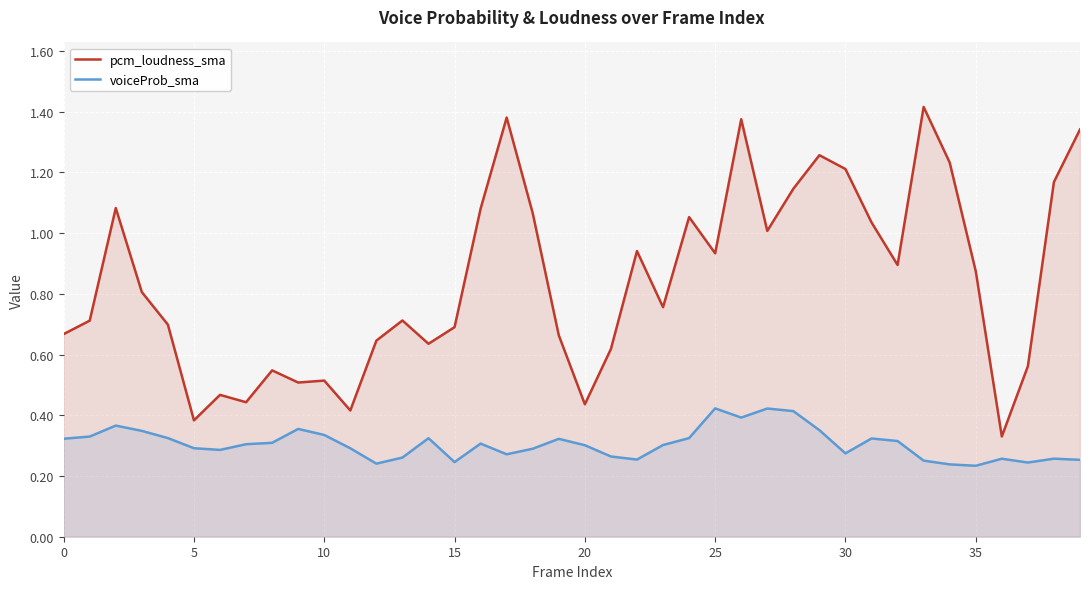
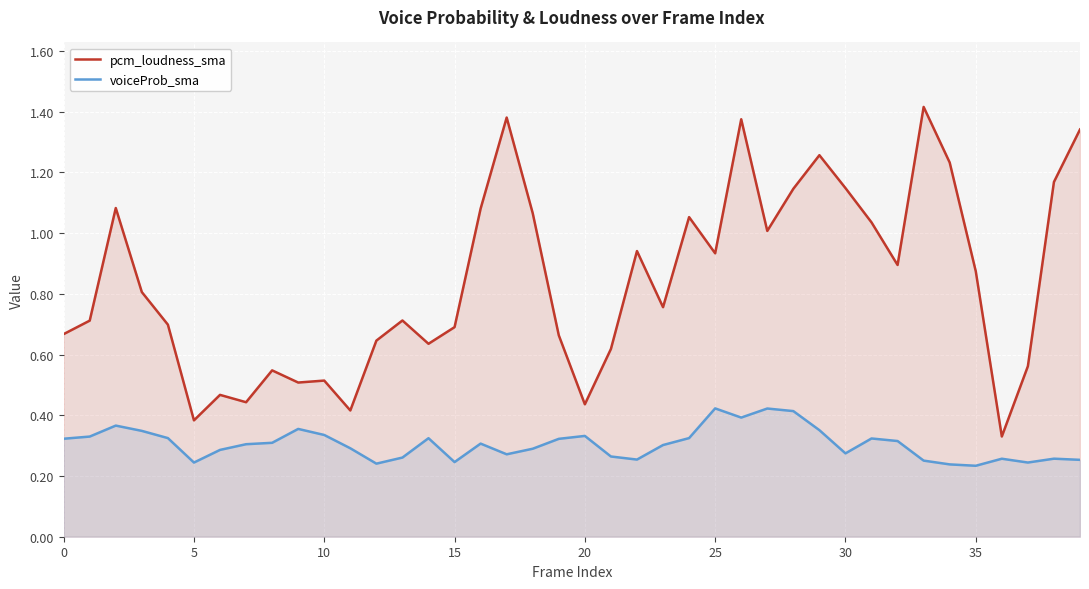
  {
    "pcm_loudness_sma": {
      "0": 0.67,
      "5": 0.38,
      "10": 0.51,
      "15": 0.69,
      "20": 0.44,
      "25": 0.93,
-     "30": 1.21,
+     "30": 1.15,
      "35": 0.87
    },
    "voiceProb_sma": {
      "0": 0.32,
-     "5": 0.29,
+     "5": 0.24,
      "10": 0.34,
      "15": 0.25,
-     "20": 0.30,
+     "20": 0.33,
      "25": 0.42,
      "30": 0.27,
      "35": 0.23
    }
  }
